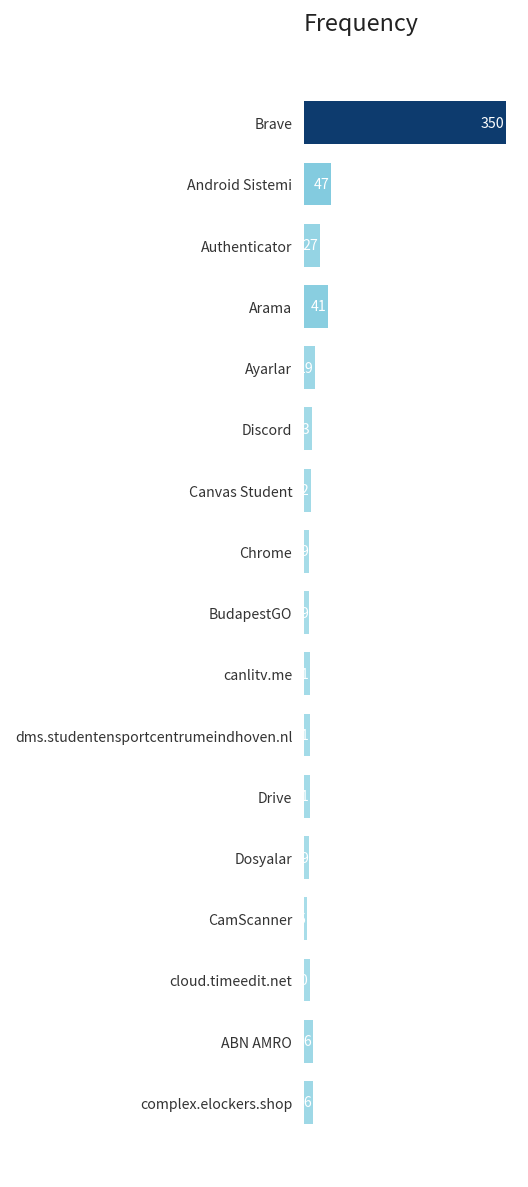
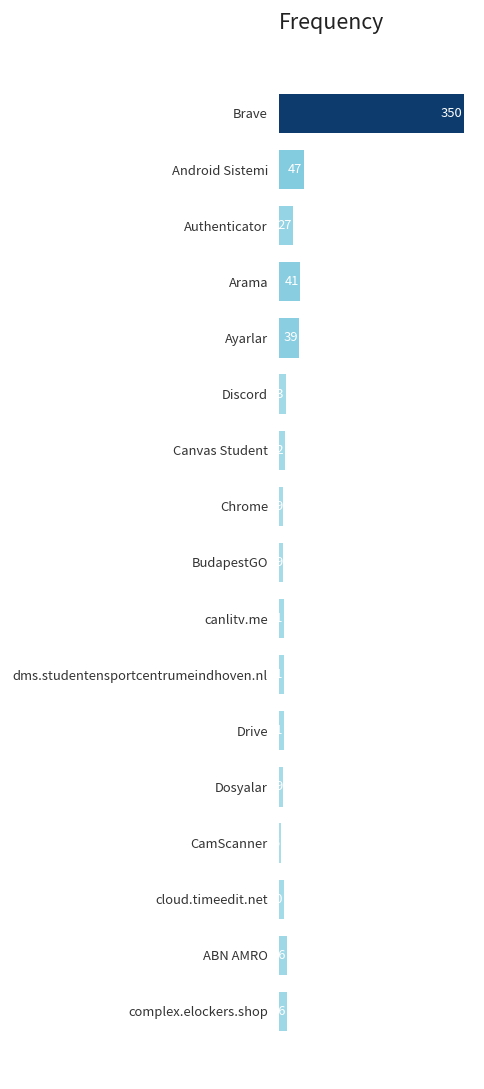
  {
    "Brave": 350,
    "Android Sistemi": 47,
    "Authenticator": 27,
    "Arama": 41,
-   "Ayarlar": 19
+   "Ayarlar": 39
  }
